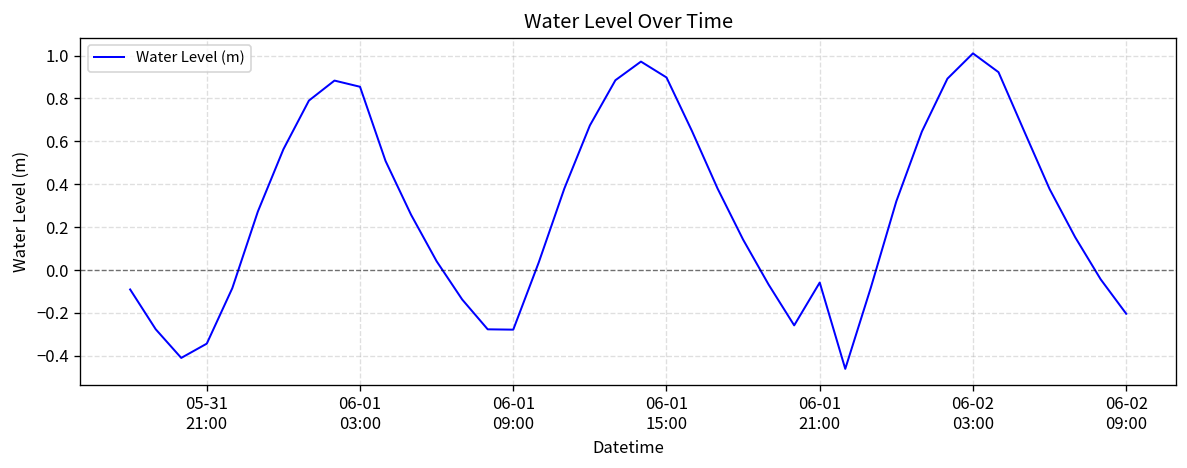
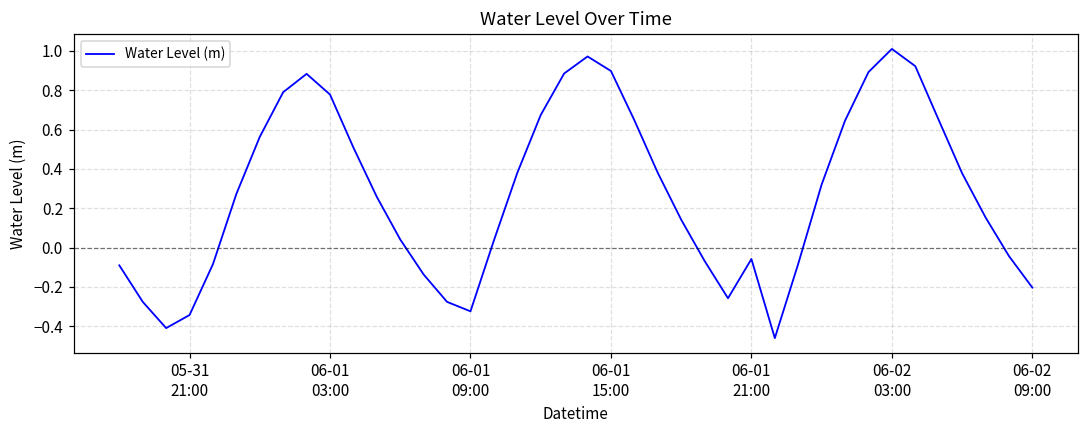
  {
    "05-31 21:00": -0.34,
-   "06-01 03:00": 0.85,
-   "06-01 09:00": -0.28,
+   "06-01 03:00": 0.78,
+   "06-01 09:00": -0.32,
    "06-01 15:00": 0.90,
    "06-01 21:00": -0.06,
    "06-02 03:00": 1.01,
    "06-02 09:00": -0.20
  }
